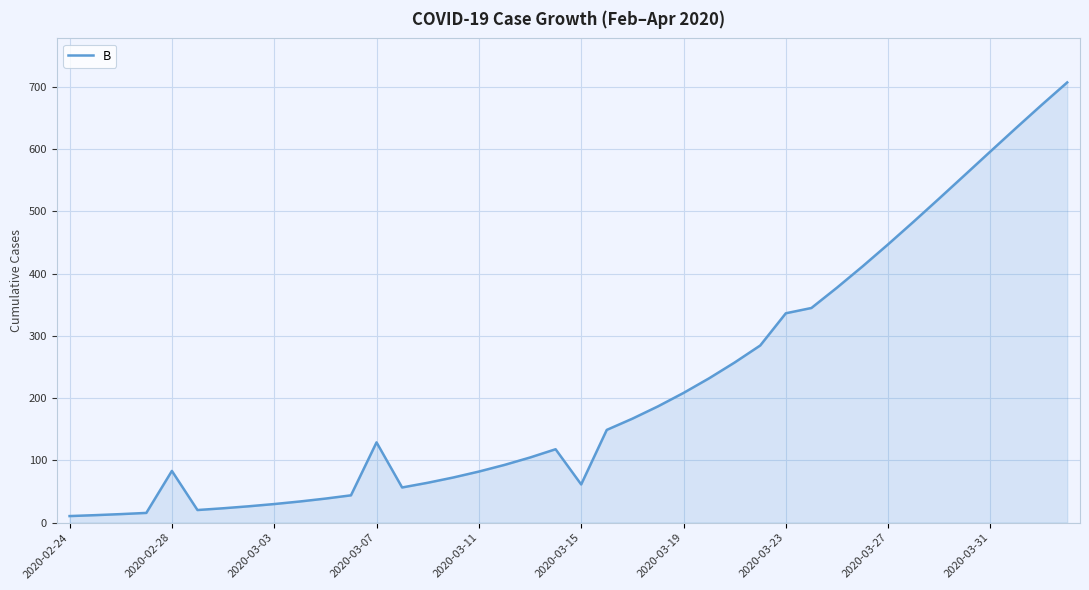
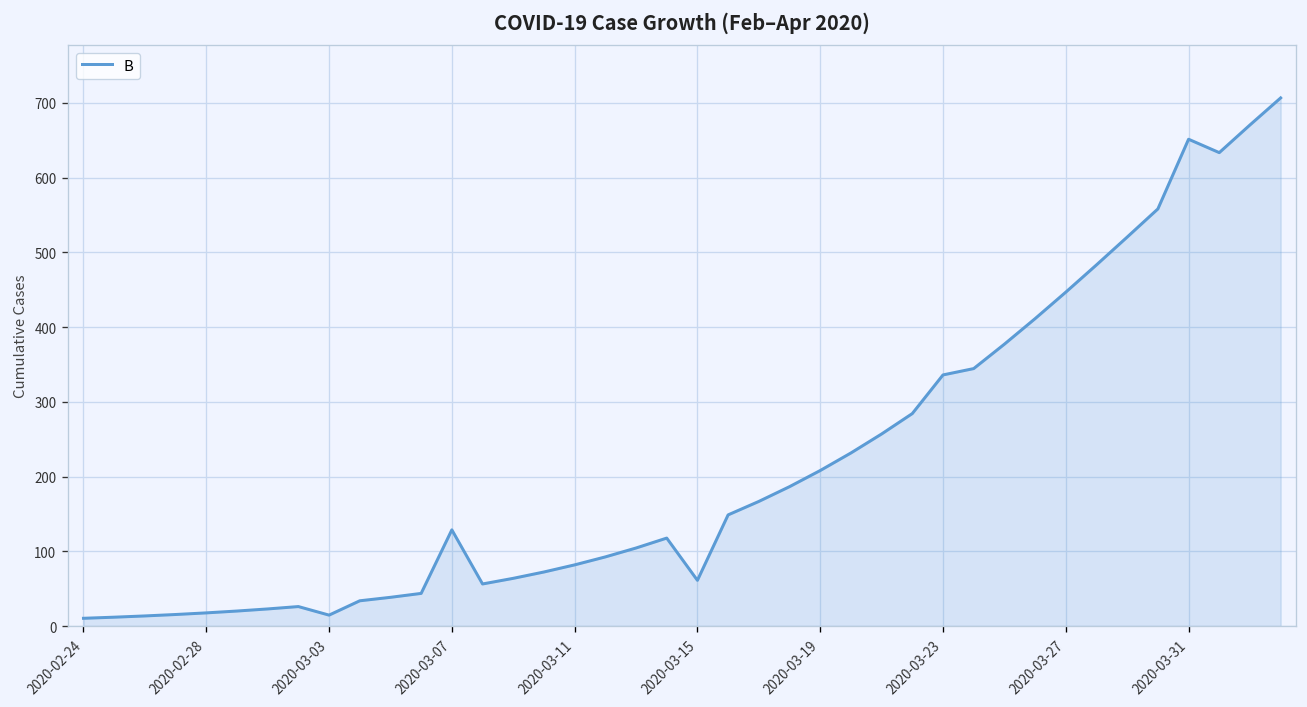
  {
    "2020-02-24": 10,
-   "2020-02-28": 80,
-   "2020-03-03": 30,
+   "2020-02-28": 20,
+   "2020-03-03": 10,
    "2020-03-07": 130,
    "2020-03-11": 80,
    "2020-03-15": 60,
    "2020-03-19": 210,
    "2020-03-23": 340,
    "2020-03-27": 450,
-   "2020-03-31": 600
+   "2020-03-31": 650
  }
